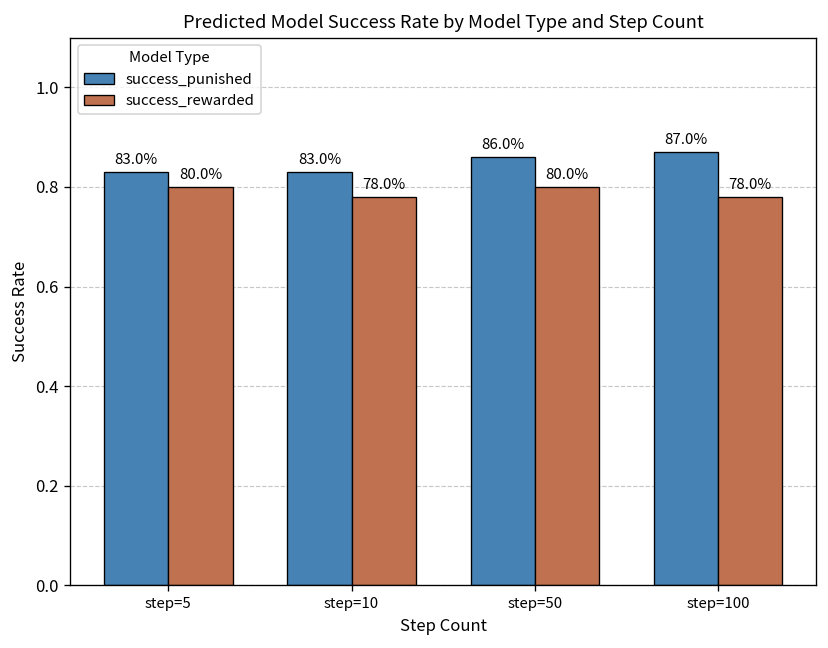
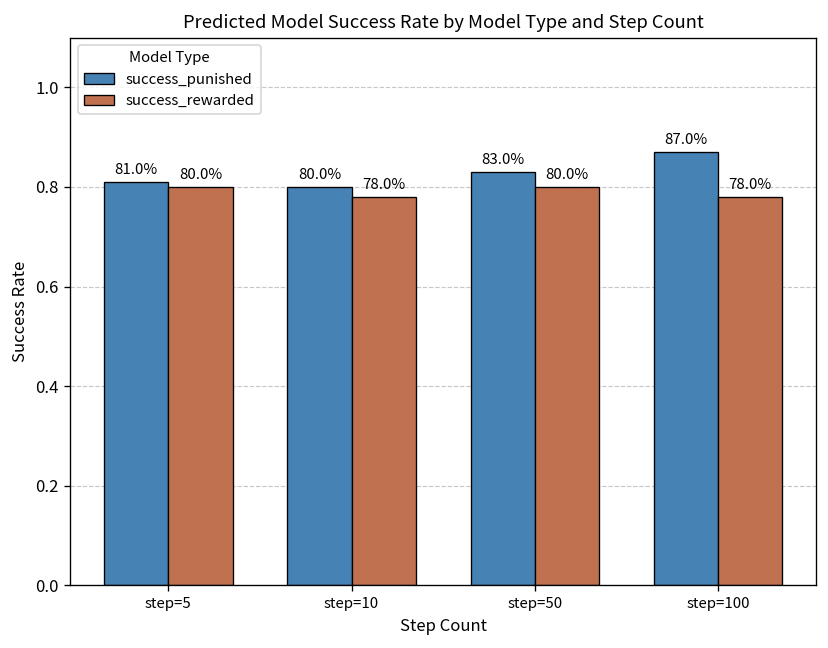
  {
    "success_punished": {
-     "step=5": "83.0%",
-     "step=10": "83.0%",
-     "step=50": "86.0%",
+     "step=5": "81.0%",
+     "step=10": "80.0%",
+     "step=50": "83.0%",
      "step=100": "87.0%"
    },
    "success_rewarded": {
      "step=5": "80.0%",
      "step=10": "78.0%",
      "step=50": "80.0%",
      "step=100": "78.0%"
    }
  }
